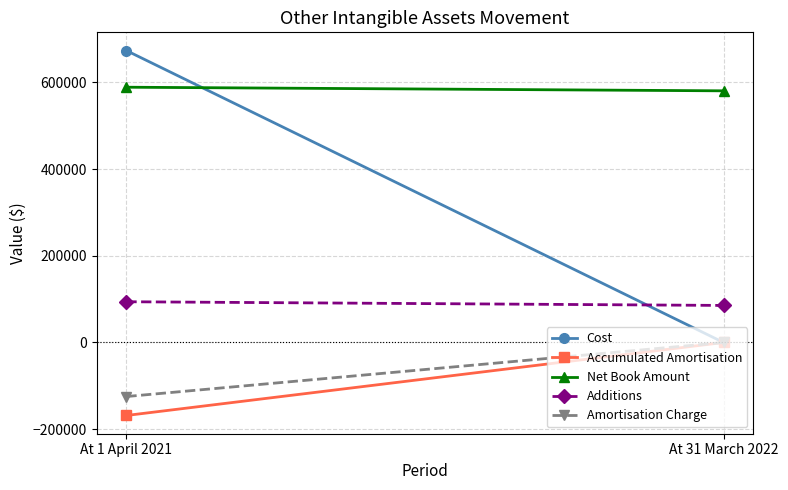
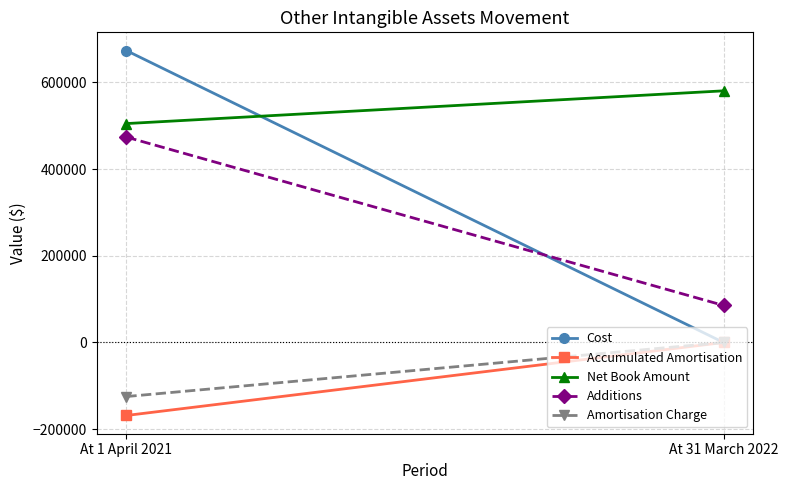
  {
    "Cost": {
      "At 1 April 2021": 670000
    },
    "Accumulated Amortisation": {
      "At 1 April 2021": -170000
    },
    "Net Book Amount": {
-     "At 1 April 2021": 590000,
+     "At 1 April 2021": 500000,
      "At 31 March 2022": 580000
    },
    "Additions": {
-     "At 1 April 2021": 90000,
+     "At 1 April 2021": 470000,
      "At 31 March 2022": 90000
    },
    "Amortisation Charge": {
      "At 1 April 2021": -120000
    }
  }
